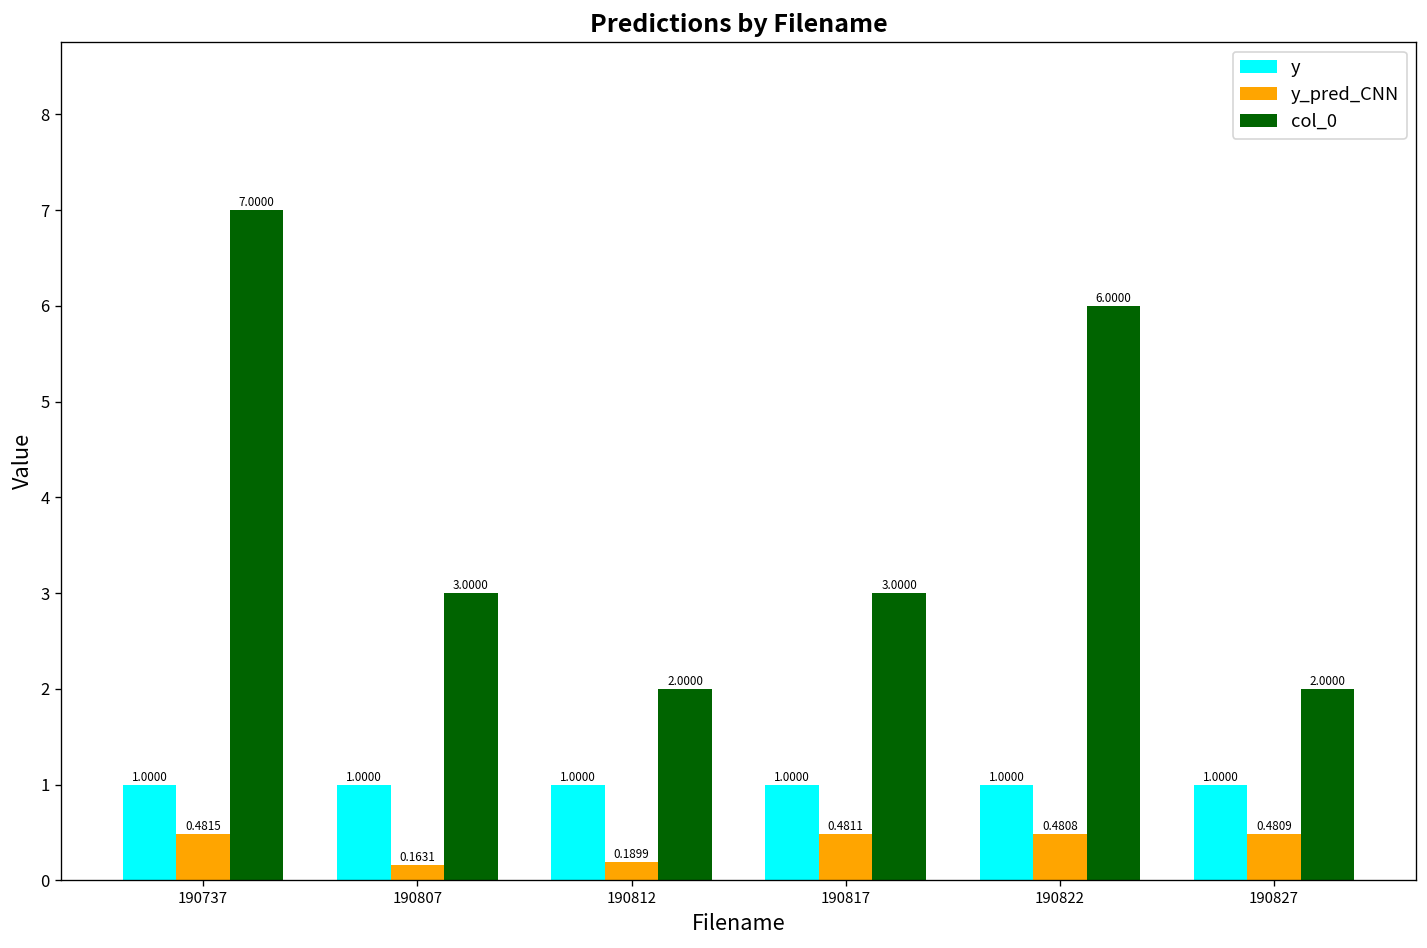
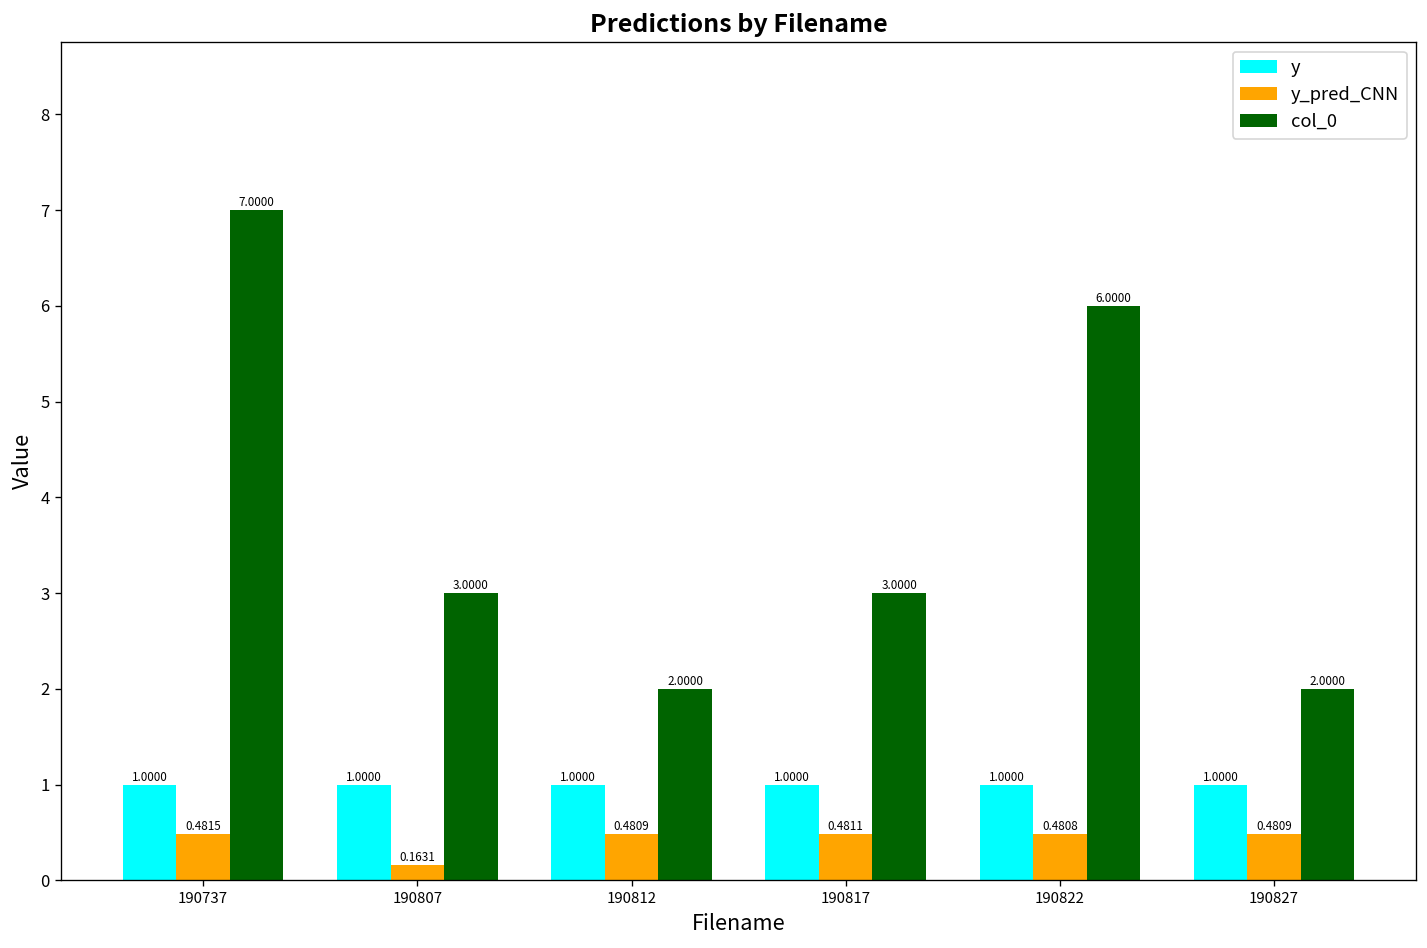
  {
    "y": {
      "190737": 1.0000,
      "190807": 1.0000,
      "190812": 1.0000,
      "190817": 1.0000,
      "190822": 1.0000,
      "190827": 1.0000
    },
    "y_pred_CNN": {
      "190737": 0.4815,
      "190807": 0.1631,
-     "190812": 0.1899,
+     "190812": 0.4809,
      "190817": 0.4811,
      "190822": 0.4808,
      "190827": 0.4809
    },
    "col_0": {
      "190737": 7.0000,
      "190807": 3.0000,
      "190812": 2.0000,
      "190817": 3.0000,
      "190822": 6.0000,
      "190827": 2.0000
    }
  }
